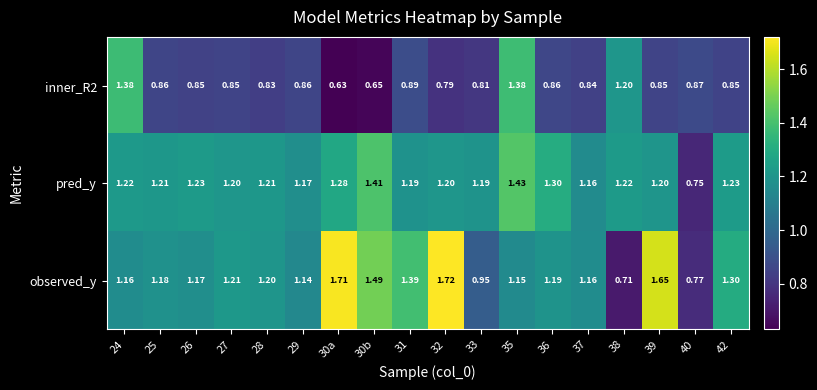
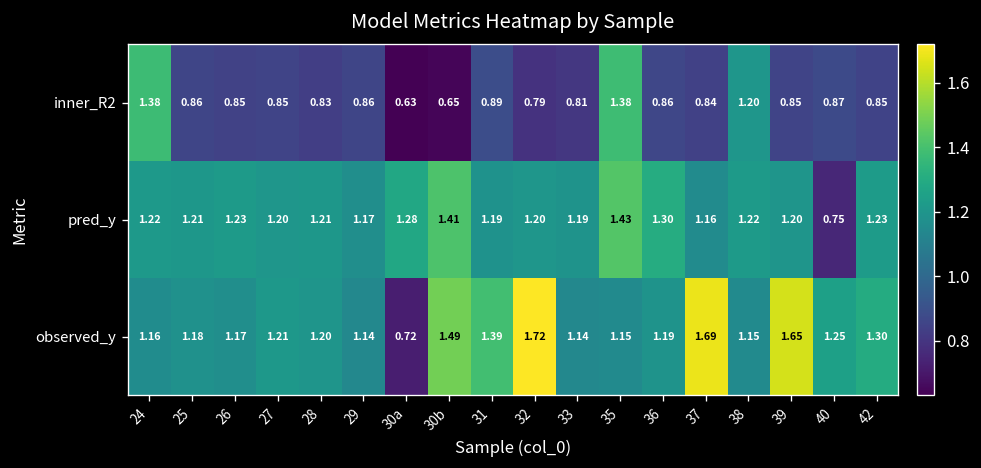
  {
    "inner_R2": {
      "24": 1.38,
      "25": 0.86,
      "26": 0.85,
      "27": 0.85,
      "28": 0.83,
      "29": 0.86,
      "30a": 0.63,
      "30b": 0.65,
      "31": 0.89,
      "32": 0.79,
      "33": 0.81,
      "35": 1.38,
      "36": 0.86,
      "37": 0.84,
      "38": 1.20,
      "39": 0.85,
      "40": 0.87,
      "42": 0.85
    },
    "pred_y": {
      "24": 1.22,
      "25": 1.21,
      "26": 1.23,
      "27": 1.20,
      "28": 1.21,
      "29": 1.17,
      "30a": 1.28,
      "30b": 1.41,
      "31": 1.19,
      "32": 1.20,
      "33": 1.19,
      "35": 1.43,
      "36": 1.30,
      "37": 1.16,
      "38": 1.22,
      "39": 1.20,
      "40": 0.75,
      "42": 1.23
    },
    "observed_y": {
      "24": 1.16,
      "25": 1.18,
      "26": 1.17,
      "27": 1.21,
      "28": 1.20,
      "29": 1.14,
-     "30a": 1.71,
+     "30a": 0.72,
      "30b": 1.49,
      "31": 1.39,
      "32": 1.72,
-     "33": 0.95,
+     "33": 1.14,
      "35": 1.15,
      "36": 1.19,
-     "37": 1.16,
-     "38": 0.71,
+     "37": 1.69,
+     "38": 1.15,
      "39": 1.65,
-     "40": 0.77,
+     "40": 1.25,
      "42": 1.30
    }
  }
